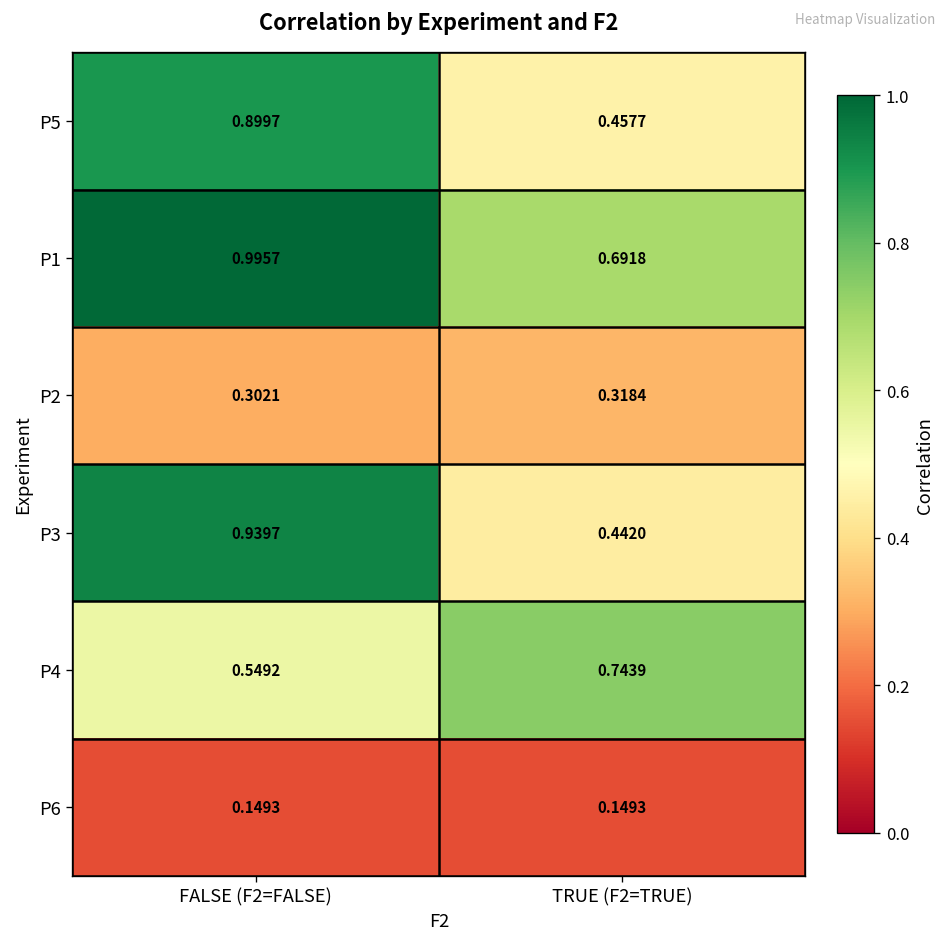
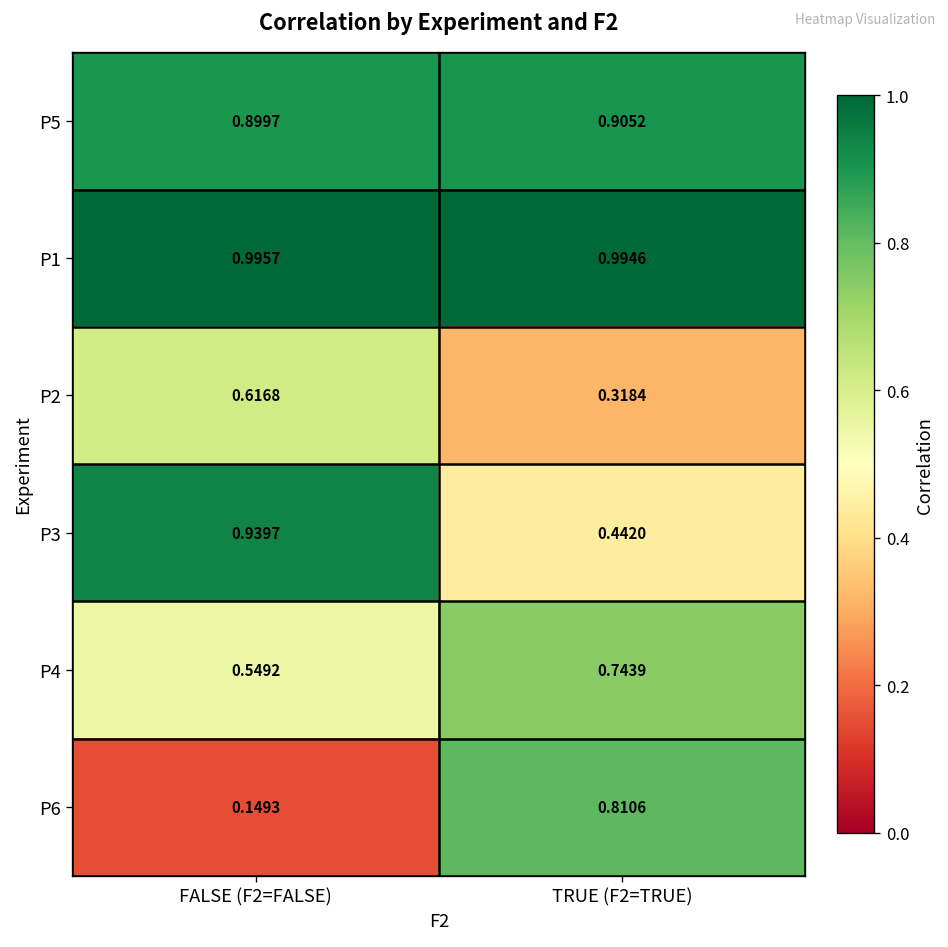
  {
    "P5": {
      "FALSE (F2=FALSE)": 0.8997,
-     "TRUE (F2=TRUE)": 0.4577
+     "TRUE (F2=TRUE)": 0.9052
    },
    "P1": {
      "FALSE (F2=FALSE)": 0.9957,
-     "TRUE (F2=TRUE)": 0.6918
+     "TRUE (F2=TRUE)": 0.9946
    },
    "P2": {
-     "FALSE (F2=FALSE)": 0.3021,
+     "FALSE (F2=FALSE)": 0.6168,
      "TRUE (F2=TRUE)": 0.3184
    },
    "P3": {
      "FALSE (F2=FALSE)": 0.9397,
      "TRUE (F2=TRUE)": 0.4420
    },
    "P4": {
      "FALSE (F2=FALSE)": 0.5492,
      "TRUE (F2=TRUE)": 0.7439
    },
    "P6": {
      "FALSE (F2=FALSE)": 0.1493,
-     "TRUE (F2=TRUE)": 0.1493
+     "TRUE (F2=TRUE)": 0.8106
    }
  }
